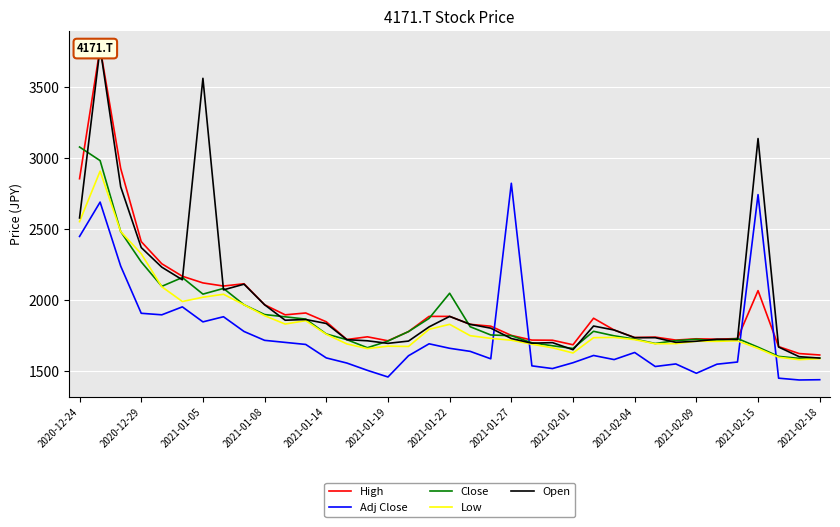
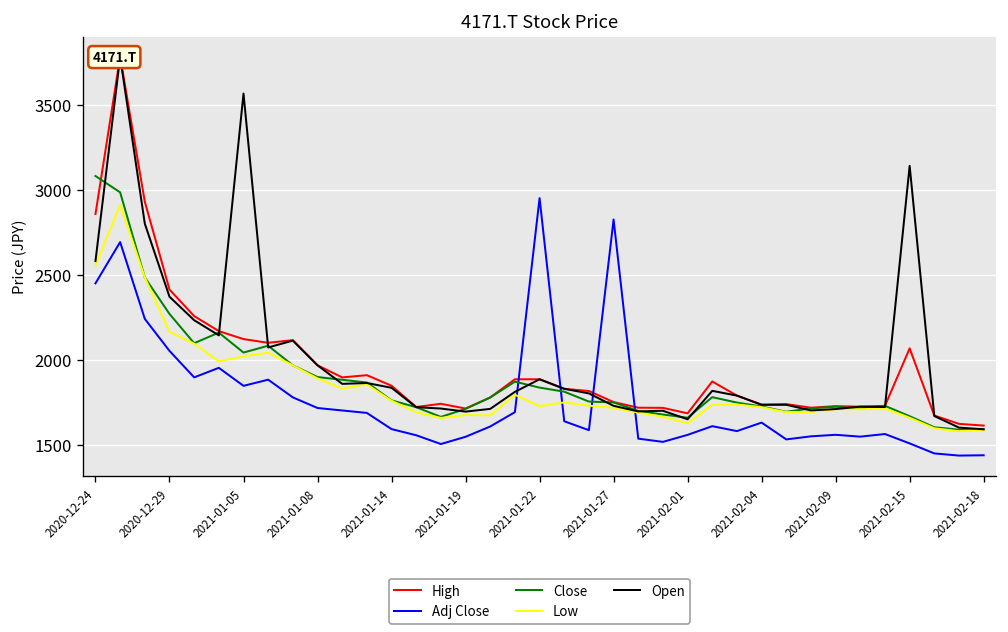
  {
    "High": {
      "2020-12-24": 2860,
      "2020-12-29": 2410,
      "2021-01-05": 2120,
      "2021-02-01": 1690,
      "2021-02-15": 2070,
      "2021-02-18": 1610
    },
    "Adj Close": {
      "2020-12-24": 2450,
-     "2020-12-29": 1910,
+     "2020-12-29": 2050,
      "2021-01-05": 1850,
      "2021-01-08": 1720,
      "2021-01-14": 1590,
-     "2021-01-19": 1460,
-     "2021-01-22": 1660,
+     "2021-01-19": 1550,
+     "2021-01-22": 2950,
      "2021-01-27": 2820,
      "2021-02-01": 1560,
      "2021-02-04": 1630,
-     "2021-02-09": 1490,
-     "2021-02-15": 2740,
+     "2021-02-09": 1560,
+     "2021-02-15": 1510,
      "2021-02-18": 1440
    },
    "Close": {
      "2020-12-24": 3080,
      "2020-12-29": 2270,
      "2021-01-05": 2040,
-     "2021-01-22": 2050
+     "2021-01-22": 1840
    },
    "Low": {
      "2020-12-24": 2550,
-     "2020-12-29": 2330,
+     "2020-12-29": 2170,
      "2021-01-05": 2020,
      "2021-01-19": 1680,
-     "2021-01-22": 1830,
+     "2021-01-22": 1730,
      "2021-02-01": 1630
    },
    "Open": {
      "2020-12-24": 2580,
      "2020-12-29": 2370,
      "2021-01-05": 3560,
      "2021-02-15": 3140
    }
  }
